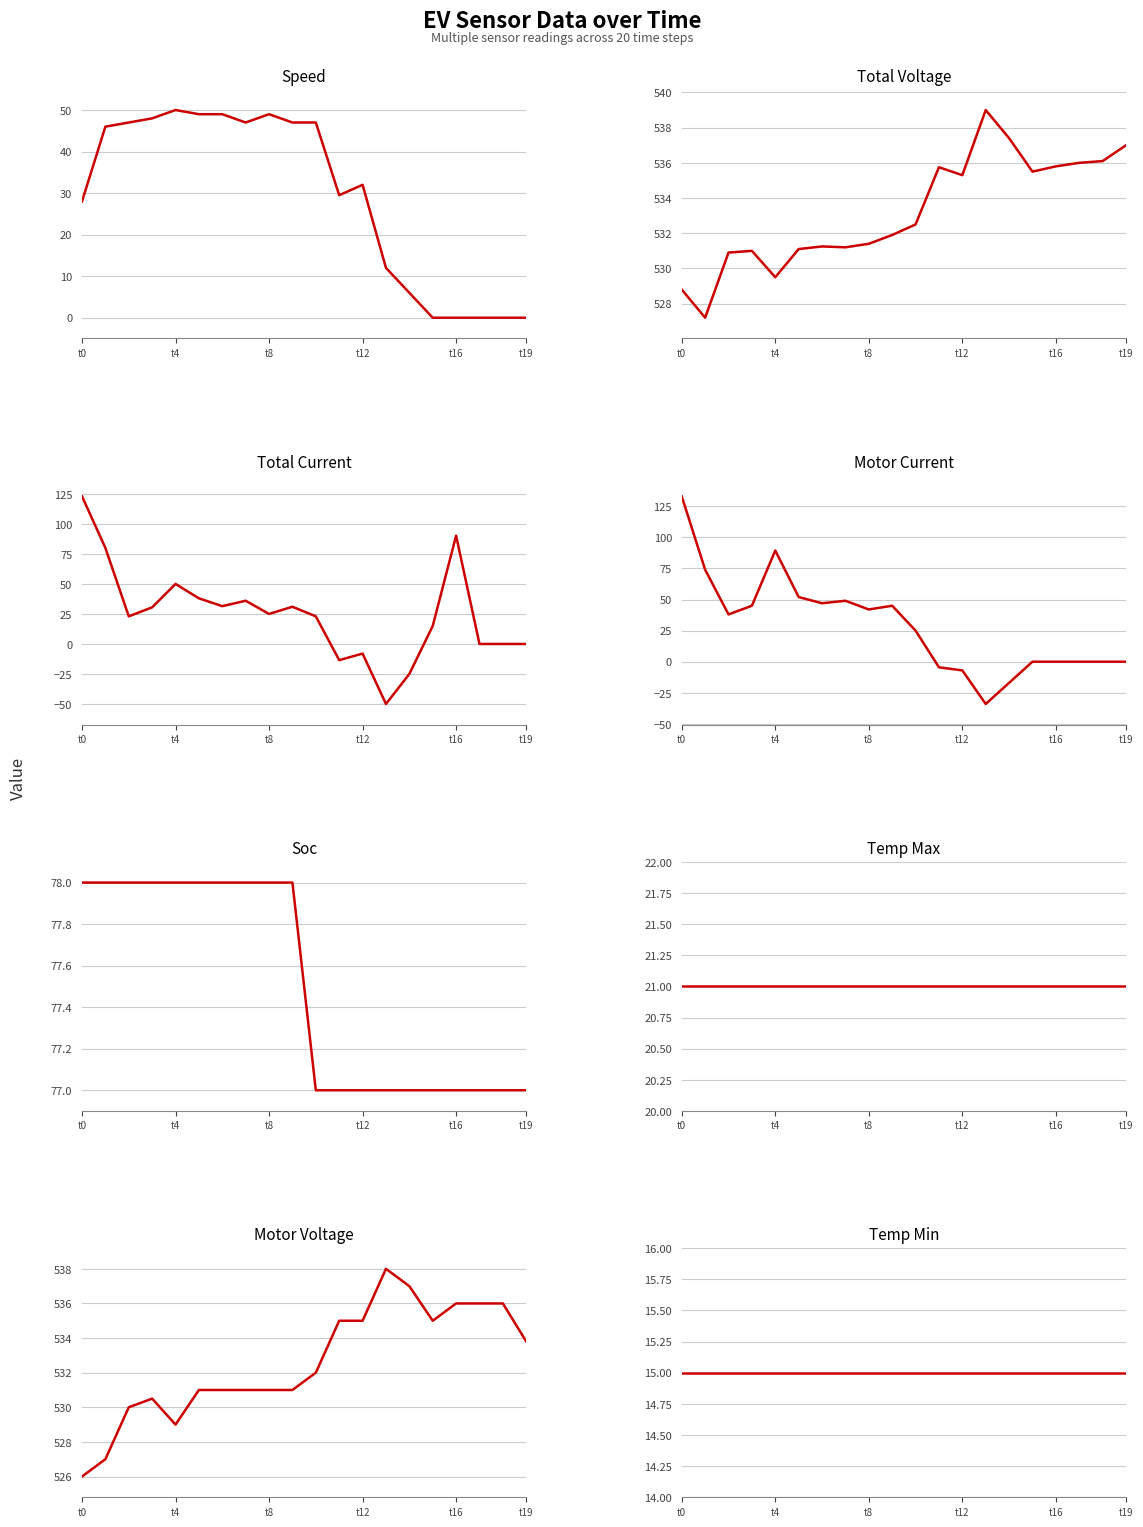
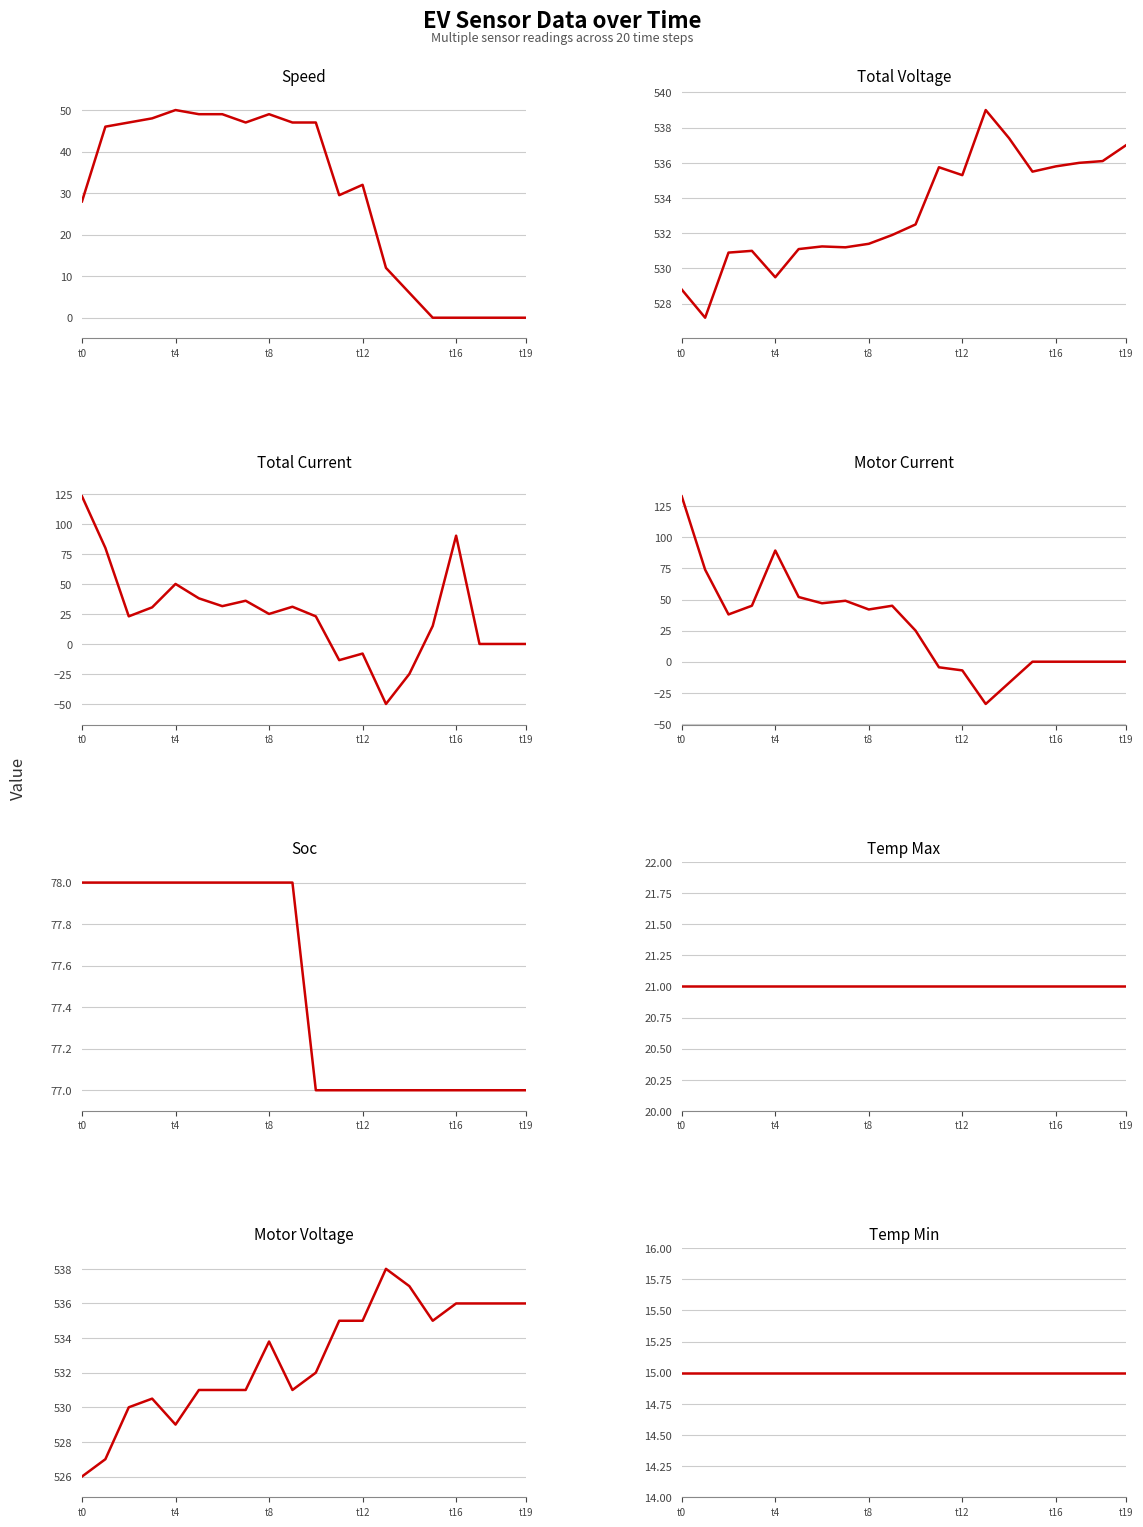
  {
    "Speed": {
      "t0": 28,
      "t4": 50,
      "t8": 49,
      "t12": 32,
      "t16": 0,
      "t19": 0
    },
    "Total Voltage": {
      "t0": 528.8,
      "t4": 529.5,
      "t8": 531.4,
      "t12": 535.3,
      "t16": 535.8,
      "t19": 537.0
    },
    "Total Current": {
      "t0": 123,
      "t4": 50,
      "t8": 25,
      "t12": -8,
      "t16": 90,
      "t19": 0
    },
    "Motor Current": {
      "t0": 133,
      "t4": 89,
      "t8": 42,
      "t12": -7,
      "t16": 0,
      "t19": 0
    },
    "Soc": {
      "t0": 78.00,
      "t4": 78.00,
      "t8": 78.00,
      "t12": 77.00,
      "t16": 77.00,
      "t19": 77.00
    },
    "Temp Max": {
      "t0": 21.00,
      "t4": 21.00,
      "t8": 21.00,
      "t12": 21.00,
      "t16": 21.00,
      "t19": 21.00
    },
    "Motor Voltage": {
      "t0": 526.0,
      "t4": 529.0,
-     "t8": 531.0,
+     "t8": 533.8,
      "t12": 535.0,
      "t16": 536.0,
-     "t19": 533.8
+     "t19": 536.0
    },
    "Temp Min": {
      "t0": 15.00,
      "t4": 15.00,
      "t8": 15.00,
      "t12": 15.00,
      "t16": 15.00,
      "t19": 15.00
    }
  }
